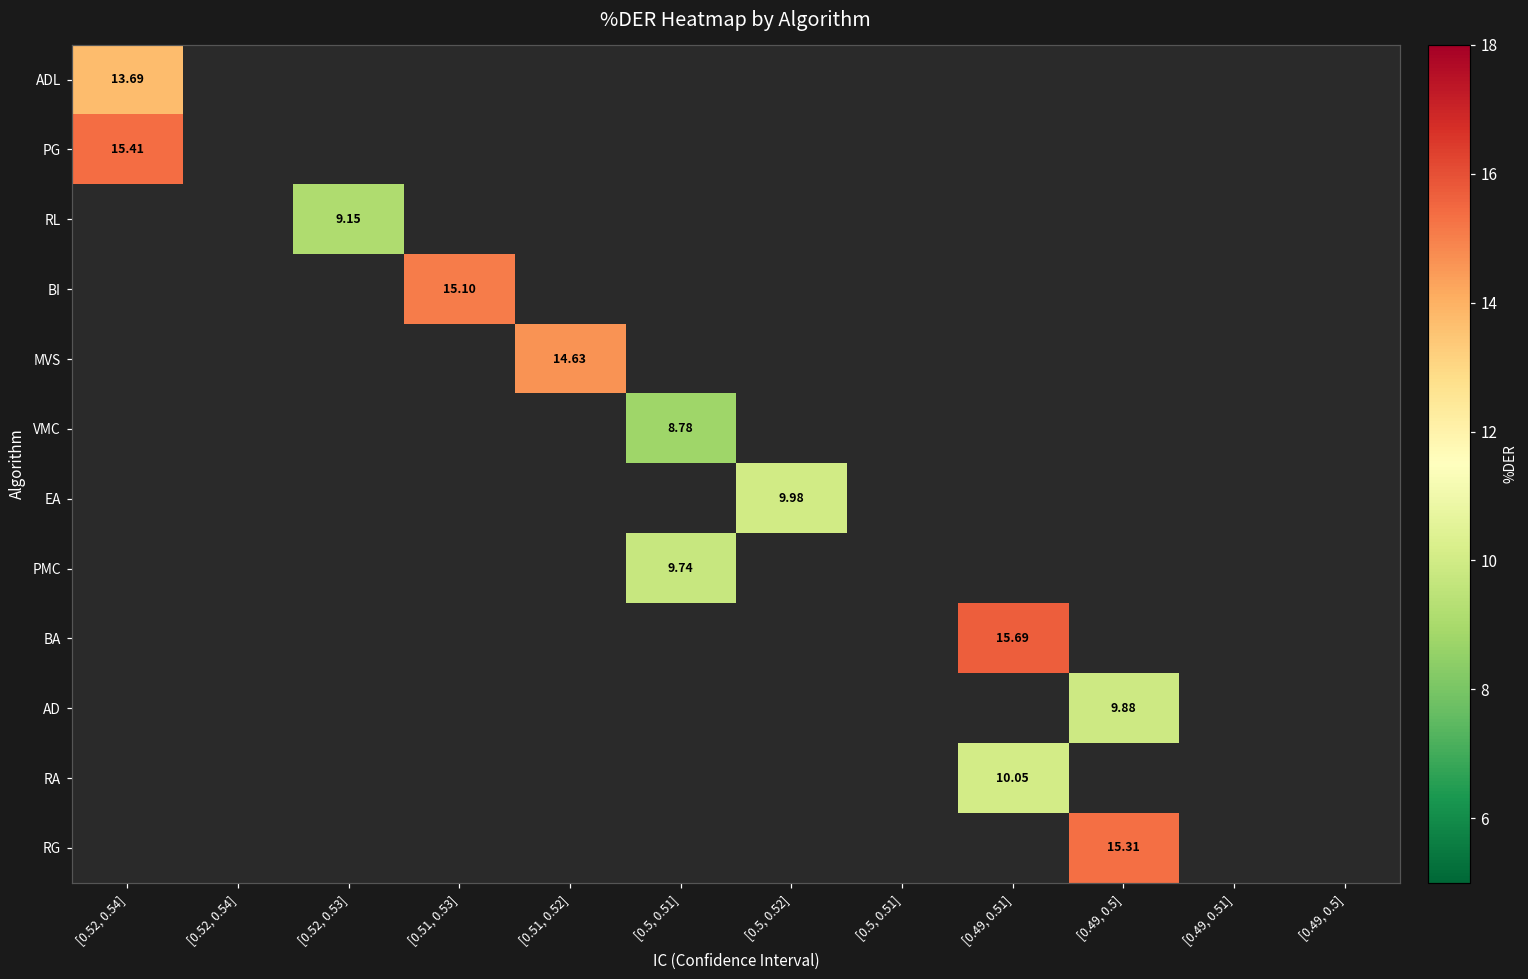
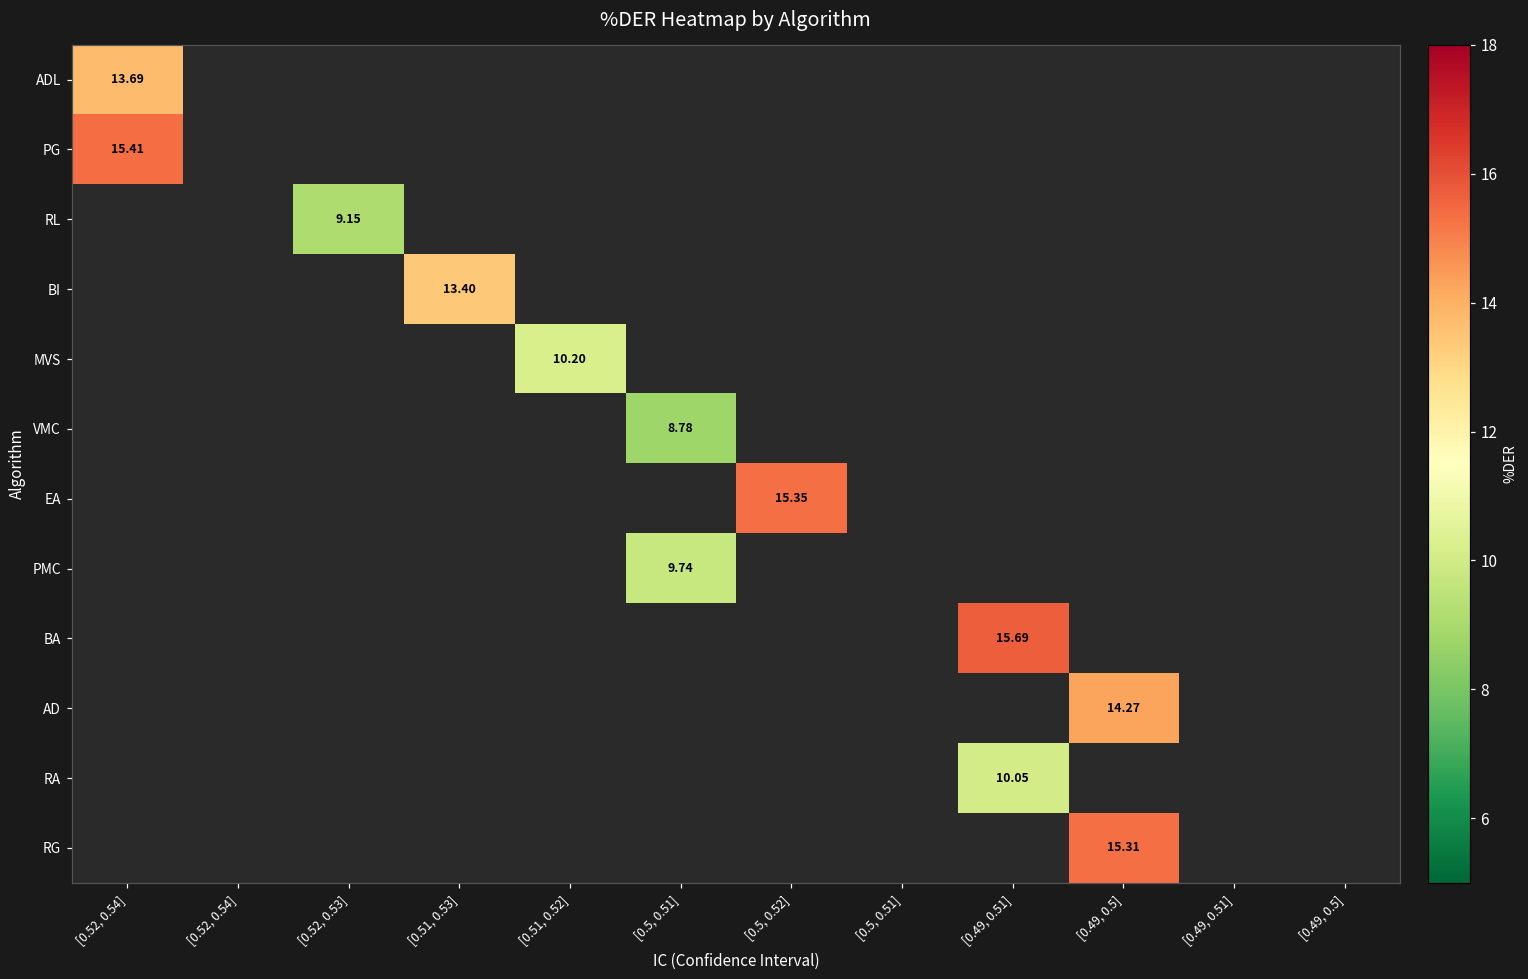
  {
    "ADL": {
      "[0.52, 0.54]": 13.69
    },
    "PG": {
      "[0.52, 0.54]": 15.41
    },
    "RL": {
      "[0.52, 0.53]": 9.15
    },
    "BI": {
-     "[0.51, 0.53]": 15.10
+     "[0.51, 0.53]": 13.40
    },
    "MVS": {
-     "[0.51, 0.52]": 14.63
+     "[0.51, 0.52]": 10.20
    },
    "VMC": {
      "[0.5, 0.51]": 8.78
    },
    "EA": {
-     "[0.5, 0.52]": 9.98
+     "[0.5, 0.52]": 15.35
    },
    "PMC": {
      "[0.5, 0.51]": 9.74
    },
    "BA": {
      "[0.49, 0.51]": 15.69
    },
    "AD": {
-     "[0.49, 0.5]": 9.88
+     "[0.49, 0.5]": 14.27
    },
    "RA": {
      "[0.49, 0.51]": 10.05
    },
    "RG": {
      "[0.49, 0.5]": 15.31
    }
  }
